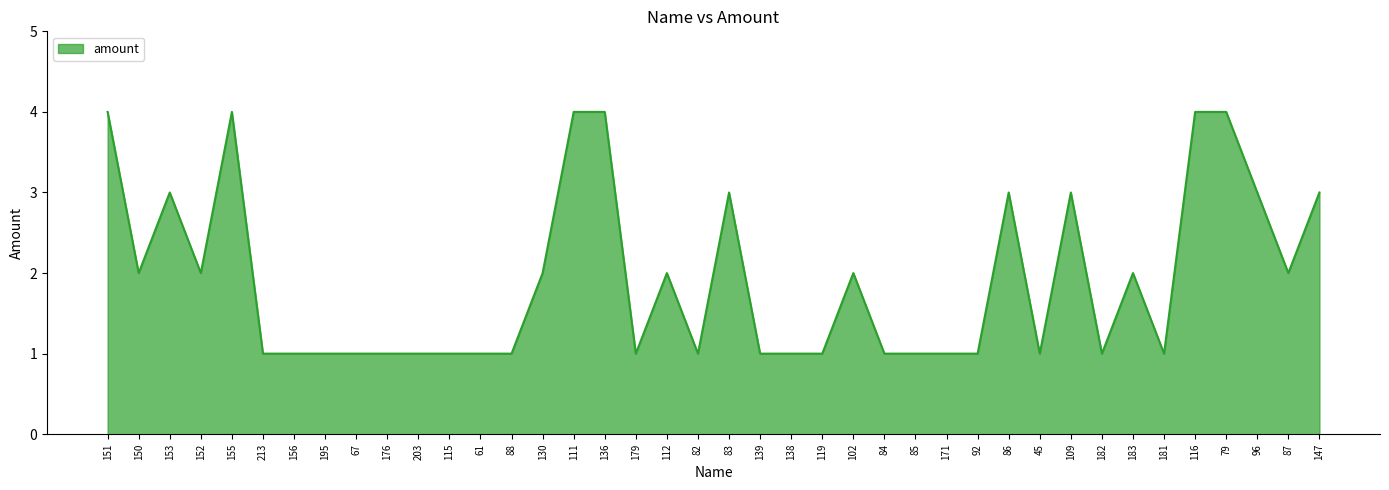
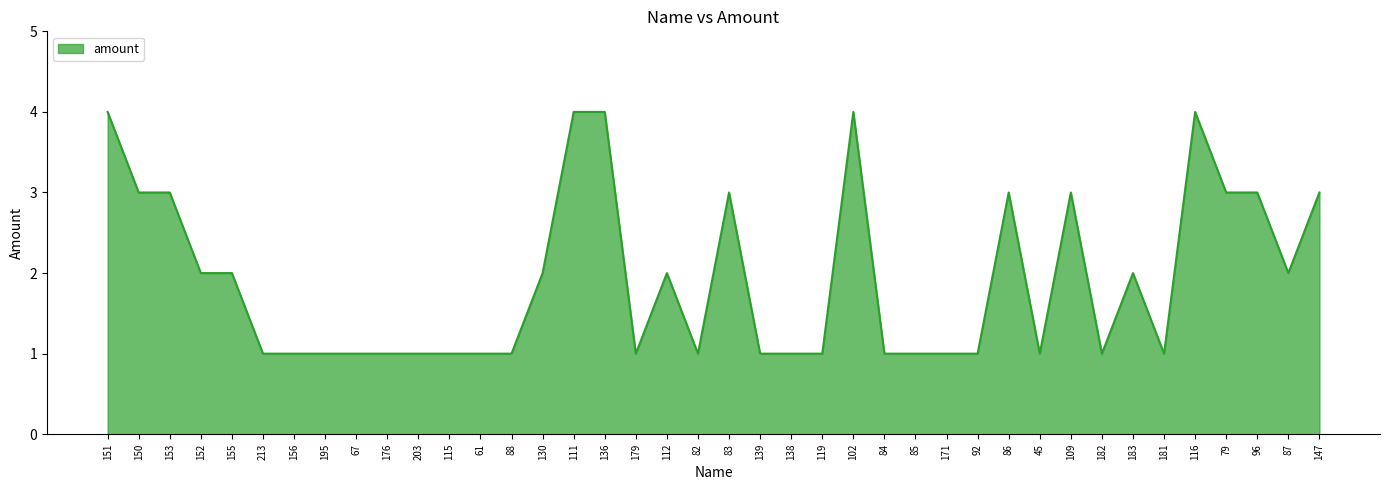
  {
    "151": 4,
-   "150": 2,
+   "150": 3,
    "153": 3,
    "152": 2,
-   "155": 4,
+   "155": 2,
    "213": 1,
    "156": 1,
    "195": 1,
    "67": 1,
    "176": 1,
    "203": 1,
    "115": 1,
    "61": 1,
    "88": 1,
    "130": 2,
    "111": 4,
    "136": 4,
    "179": 1,
    "112": 2,
    "82": 1,
    "83": 3,
    "139": 1,
    "138": 1,
    "119": 1,
-   "102": 2,
+   "102": 4,
    "84": 1,
    "85": 1,
    "171": 1,
    "92": 1,
    "86": 3,
    "45": 1,
    "109": 3,
    "182": 1,
    "183": 2,
    "181": 1,
    "116": 4,
-   "79": 4,
+   "79": 3,
    "96": 3,
    "87": 2,
    "147": 3
  }
